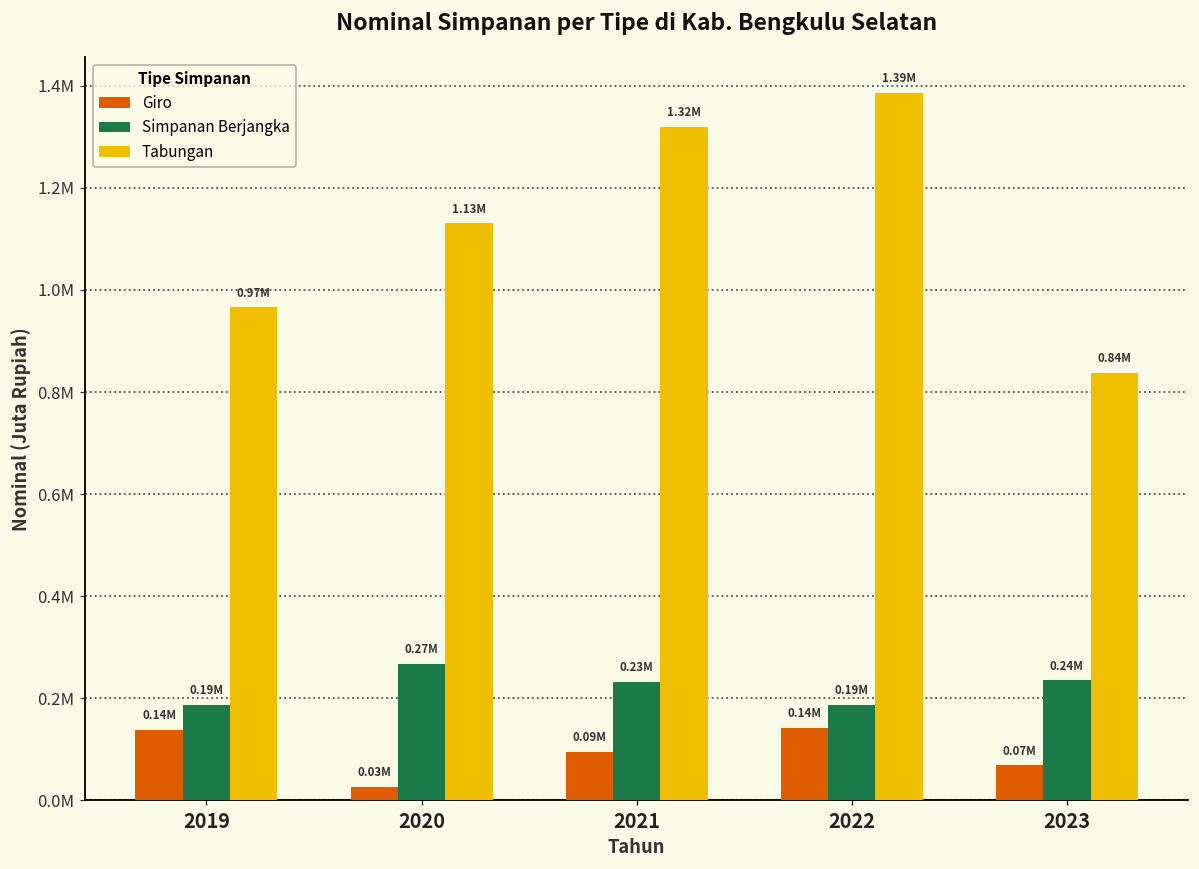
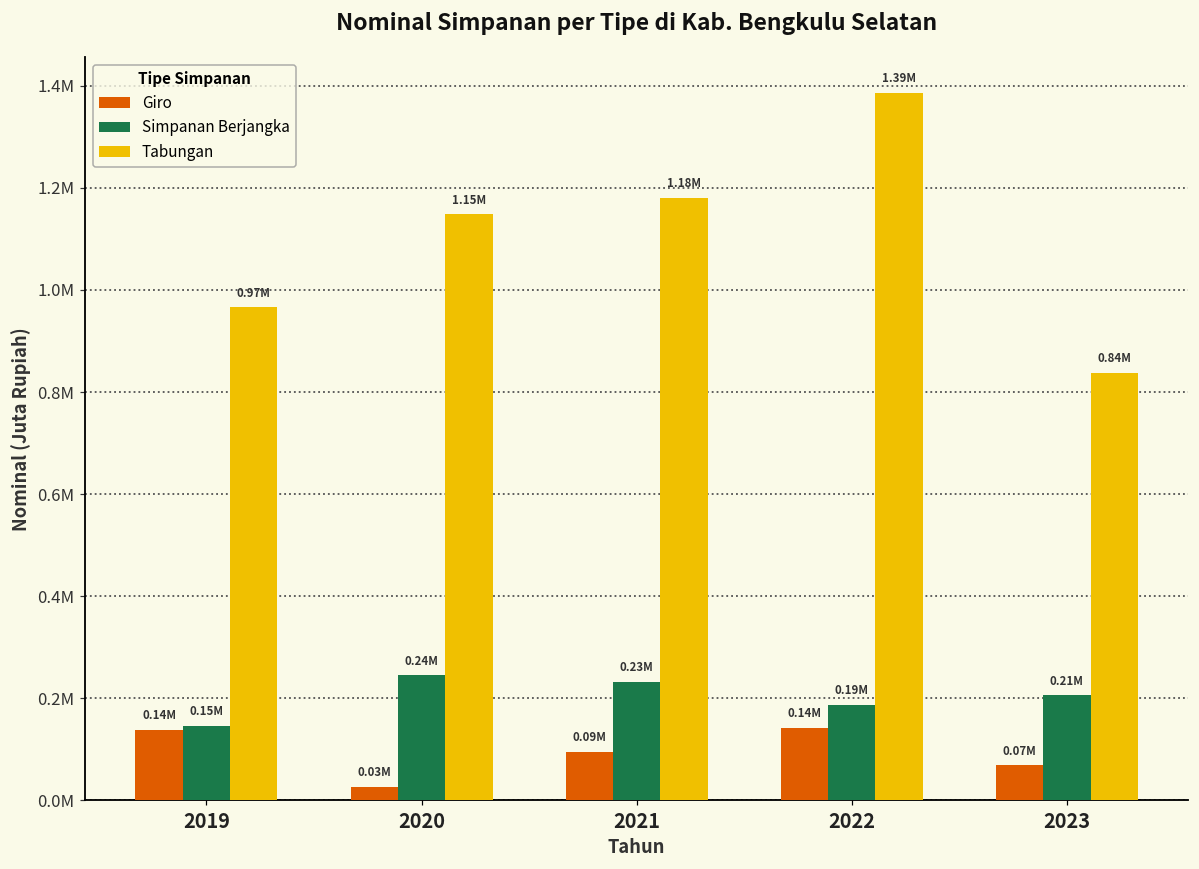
  {
    "Giro": {
      "2019": "0.14M",
      "2020": "0.03M",
      "2021": "0.09M",
      "2022": "0.14M",
      "2023": "0.07M"
    },
    "Simpanan Berjangka": {
-     "2019": "0.19M",
-     "2020": "0.27M",
+     "2019": "0.15M",
+     "2020": "0.24M",
      "2021": "0.23M",
      "2022": "0.19M",
-     "2023": "0.24M"
+     "2023": "0.21M"
    },
    "Tabungan": {
      "2019": "0.97M",
-     "2020": "1.13M",
-     "2021": "1.32M",
+     "2020": "1.15M",
+     "2021": "1.18M",
      "2022": "1.39M",
      "2023": "0.84M"
    }
  }
